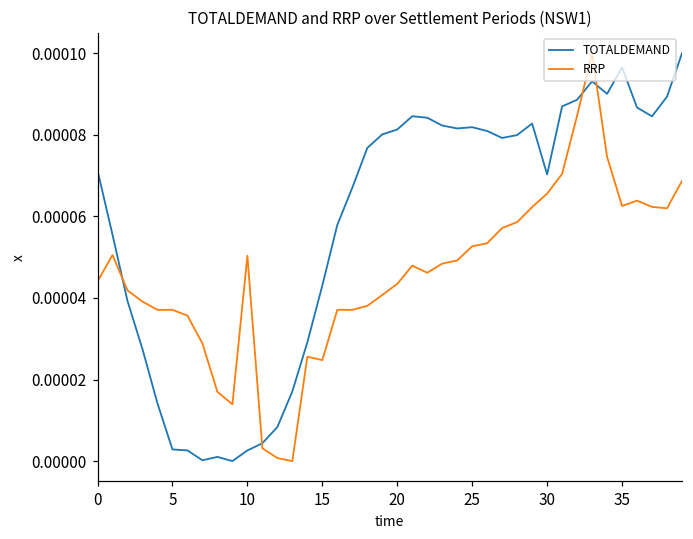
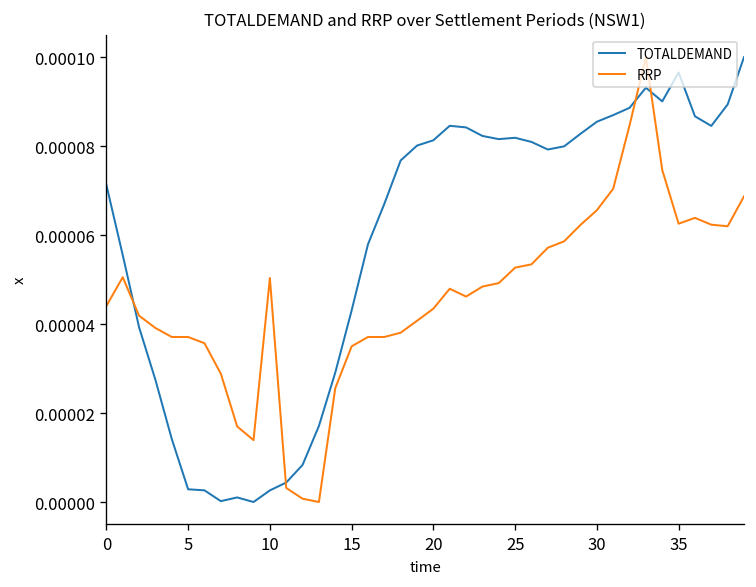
  {
    "TOTALDEMAND": {
      "0": 0.000071,
      "5": 0.000003,
      "10": 0.000003,
      "15": 0.000043,
      "20": 0.000081,
      "25": 0.000082,
-     "30": 0.000070
+     "30": 0.000085
    },
    "RRP": {
      "0": 0.000044,
      "5": 0.000037,
      "10": 0.000050,
-     "15": 0.000025,
+     "15": 0.000035,
      "20": 0.000043,
      "25": 0.000053,
      "30": 0.000066,
      "35": 0.000063
    }
  }
